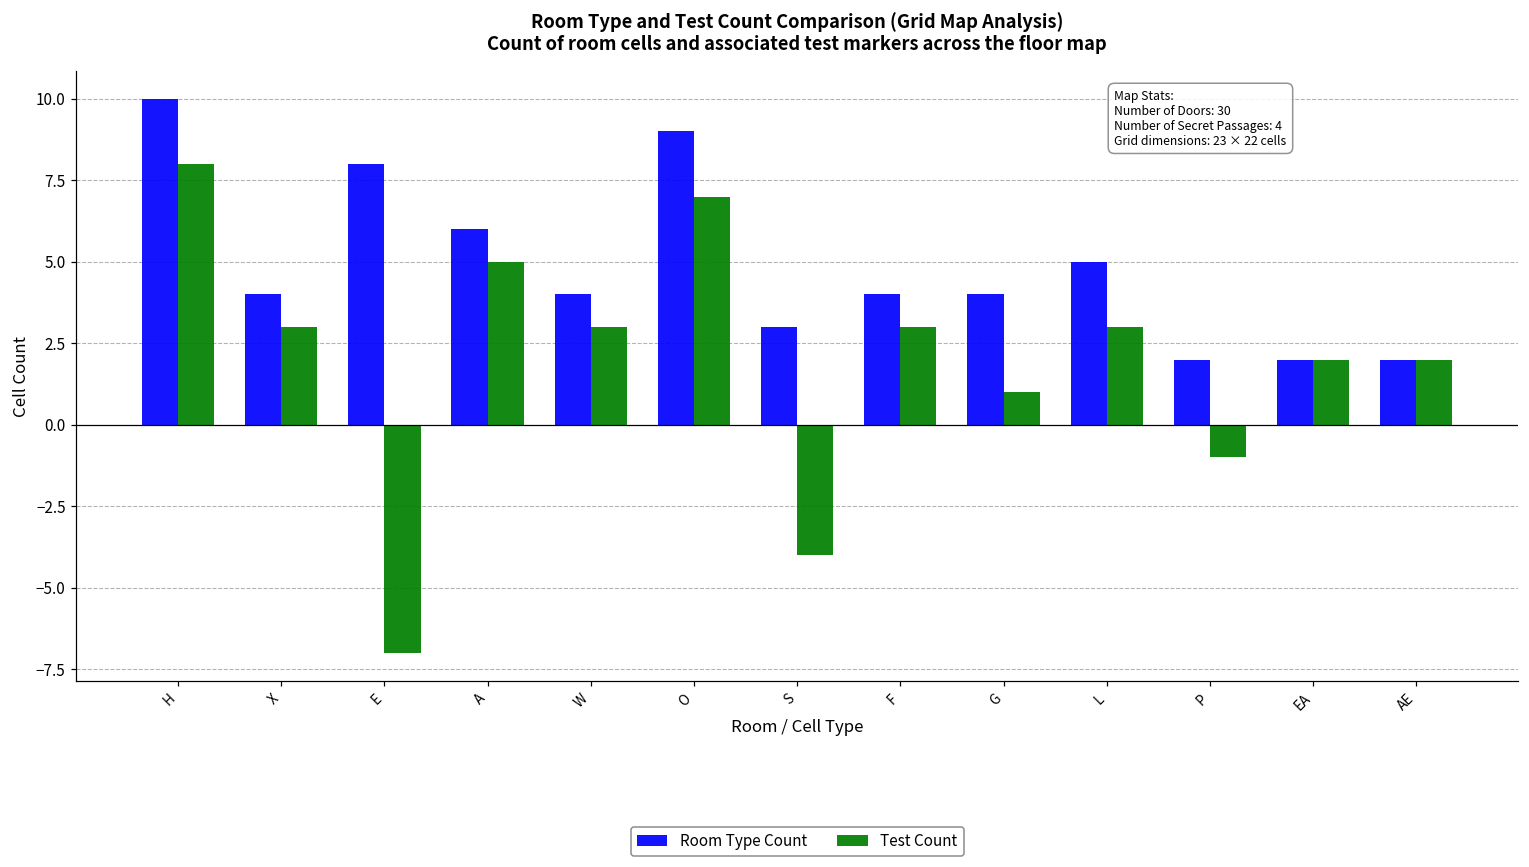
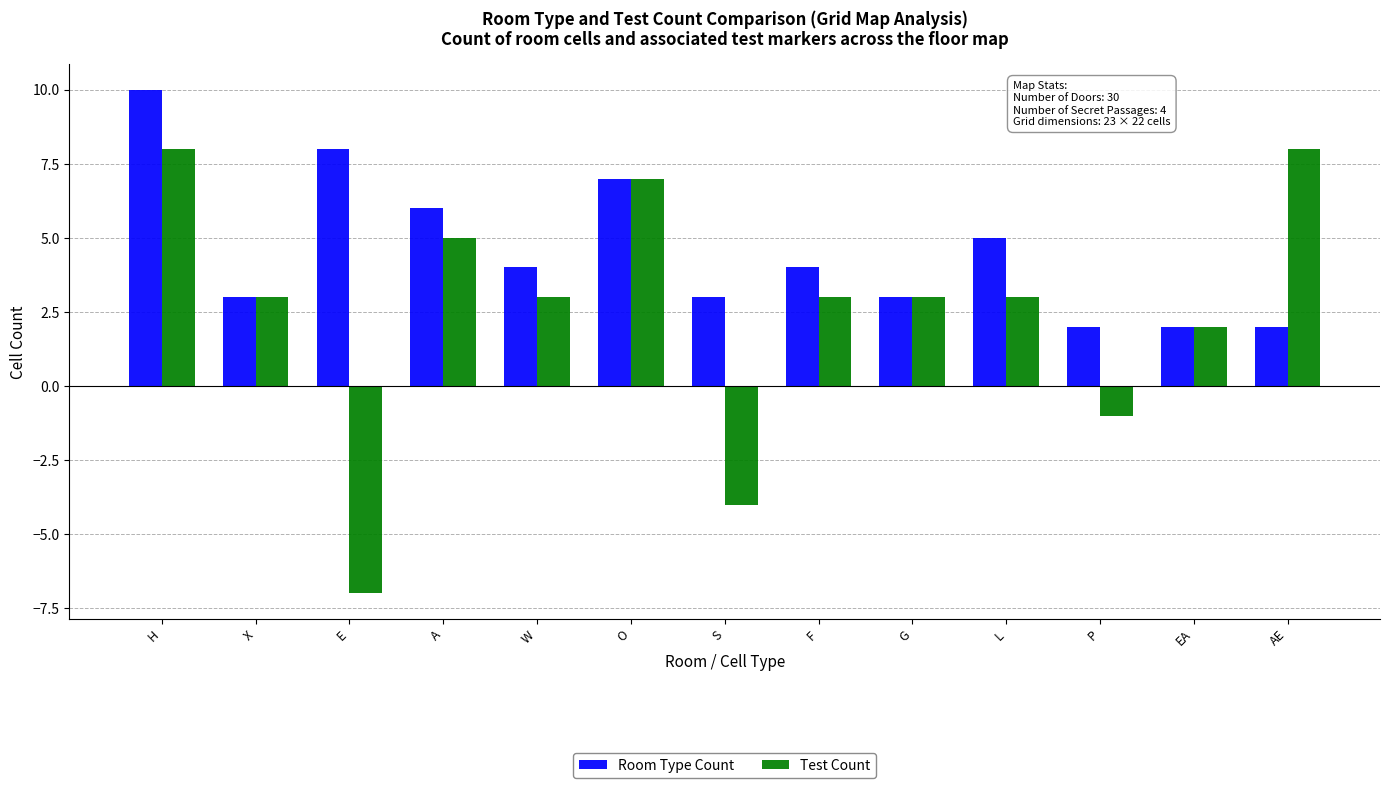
  {
    "Room Type Count": {
      "H": 10,
-     "X": 4,
+     "X": 3,
      "E": 8,
      "A": 6,
      "W": 4,
-     "O": 9,
+     "O": 7,
      "S": 3,
      "F": 4,
-     "G": 4,
+     "G": 3,
      "L": 5,
      "P": 2,
      "EA": 2,
      "AE": 2
    },
    "Test Count": {
      "H": 8,
      "X": 3,
      "E": -7,
      "A": 5,
      "W": 3,
      "O": 7,
      "S": -4,
      "F": 3,
-     "G": 1,
+     "G": 3,
      "L": 3,
      "P": -1,
      "EA": 2,
-     "AE": 2
+     "AE": 8
    }
  }
